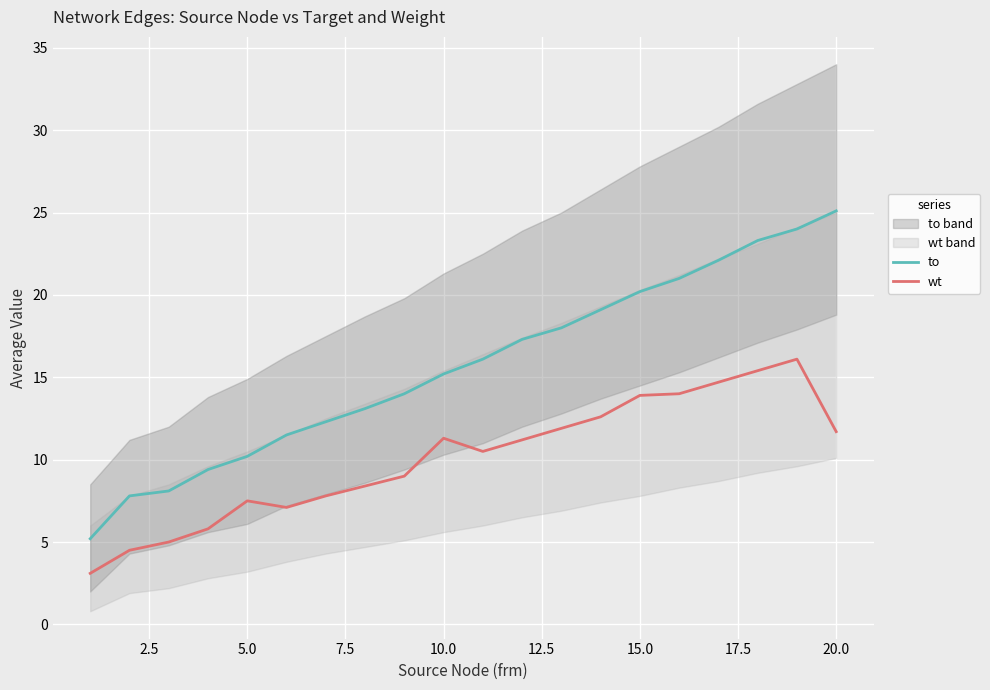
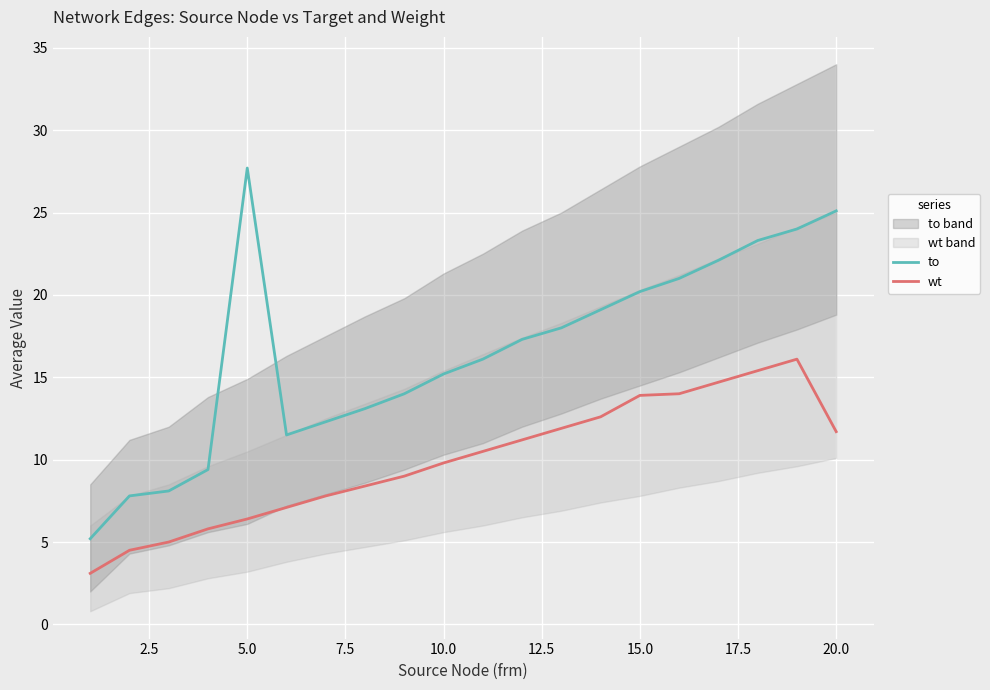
  {
    "to": {
-     "5.0": 10.2,
+     "5.0": 27.7,
      "10.0": 15.2
    },
    "wt": {
-     "5.0": 7.5,
-     "10.0": 11.3,
+     "5.0": 6.4,
+     "10.0": 9.8,
      "15.0": 13.9,
      "20.0": 11.7
    }
  }
